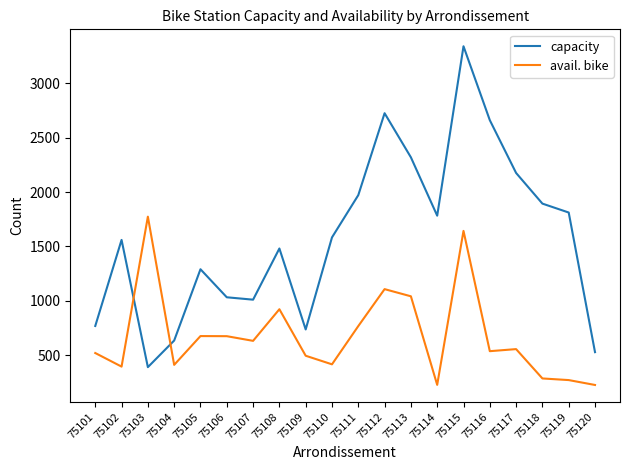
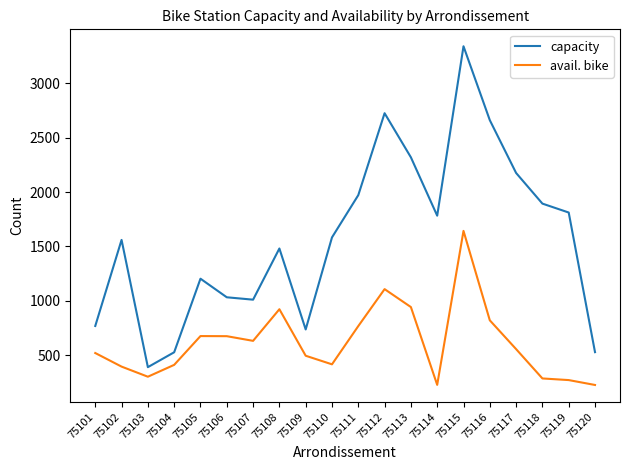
  {
    "capacity": {
      "75101": 770,
      "75102": 1560,
      "75103": 390,
-     "75104": 630,
-     "75105": 1290,
+     "75104": 530,
+     "75105": 1200,
      "75106": 1030,
      "75107": 1010,
      "75108": 1480,
      "75109": 740,
      "75110": 1580,
      "75111": 1970,
      "75112": 2730,
      "75113": 2320,
      "75114": 1780,
      "75115": 3340,
      "75116": 2660,
      "75117": 2180,
      "75118": 1890,
      "75119": 1810,
      "75120": 530
    },
    "avail. bike": {
      "75101": 520,
      "75102": 390,
-     "75103": 1770,
+     "75103": 300,
      "75104": 410,
      "75105": 680,
      "75106": 670,
      "75107": 630,
      "75108": 920,
      "75109": 490,
      "75110": 420,
      "75111": 770,
      "75112": 1110,
-     "75113": 1040,
+     "75113": 940,
      "75114": 230,
      "75115": 1640,
-     "75116": 540,
+     "75116": 820,
      "75117": 560,
      "75118": 290,
      "75119": 270,
      "75120": 230
    }
  }
